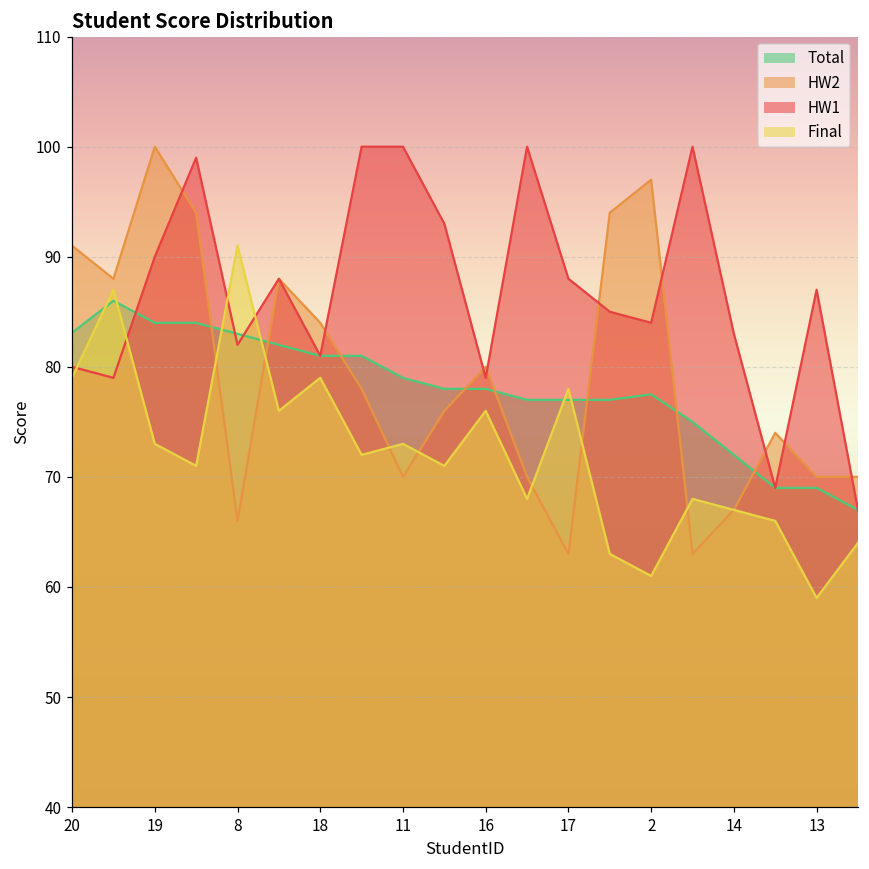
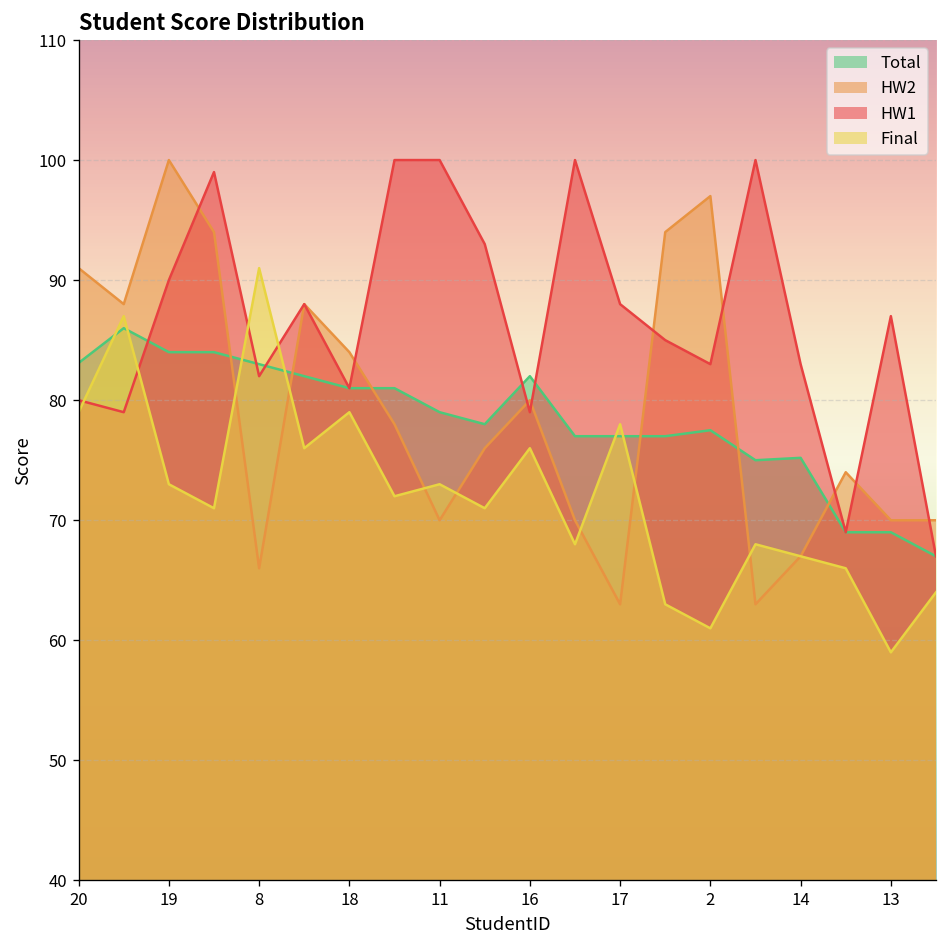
  {
    "Total": {
      "20": 83.1,
      "8": 83.0,
-     "16": 78,
+     "16": 82,
      "2": 77.5,
-     "14": 72.0
+     "14": 75.2
    },
    "HW1": {
      "20": 80,
      "8": 82,
      "16": 79,
-     "2": 84,
+     "2": 83,
      "14": 83
    }
  }
